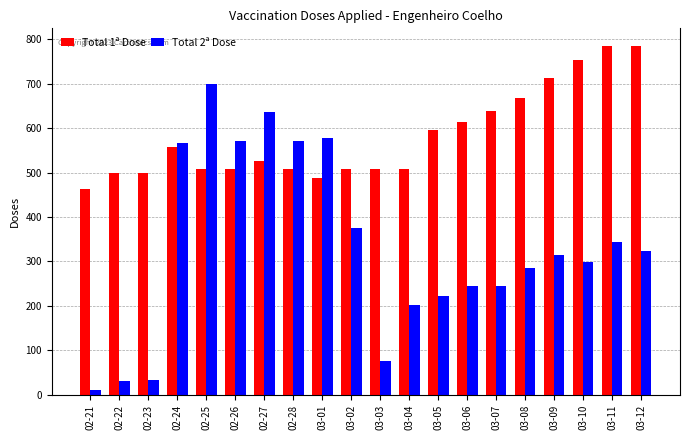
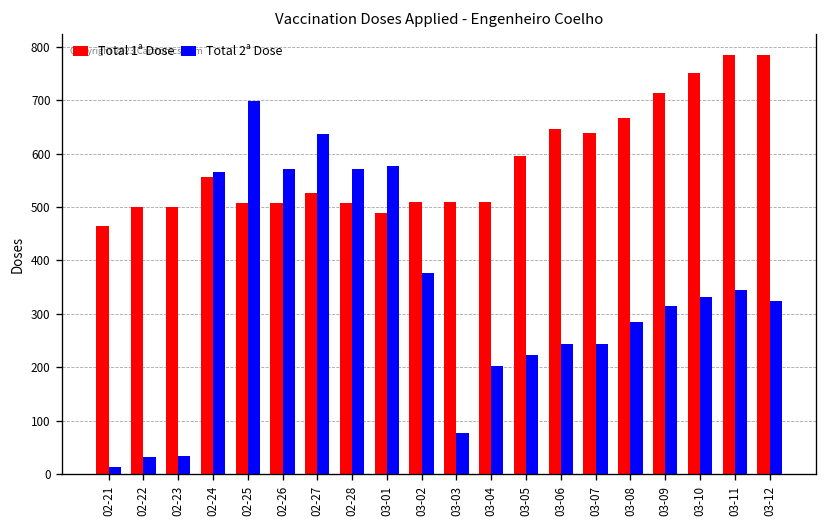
  {
    "Total 1ª Dose": {
      "02-21": 460,
      "02-22": 500,
      "02-23": 500,
      "02-24": 560,
      "02-25": 510,
      "02-26": 510,
      "02-27": 530,
      "02-28": 510,
      "03-01": 490,
      "03-02": 510,
      "03-03": 510,
      "03-04": 510,
      "03-05": 600,
-     "03-06": 610,
+     "03-06": 650,
      "03-07": 640,
      "03-08": 670,
      "03-09": 710,
      "03-10": 750,
      "03-11": 790,
      "03-12": 790
    },
    "Total 2ª Dose": {
      "02-21": 10,
      "02-22": 30,
      "02-23": 30,
      "02-24": 570,
      "02-25": 700,
      "02-26": 570,
      "02-27": 640,
      "02-28": 570,
      "03-01": 580,
      "03-02": 380,
      "03-03": 80,
      "03-04": 200,
      "03-05": 220,
      "03-06": 240,
      "03-07": 240,
      "03-08": 290,
      "03-09": 310,
-     "03-10": 300,
+     "03-10": 330,
      "03-11": 340,
      "03-12": 320
    }
  }
